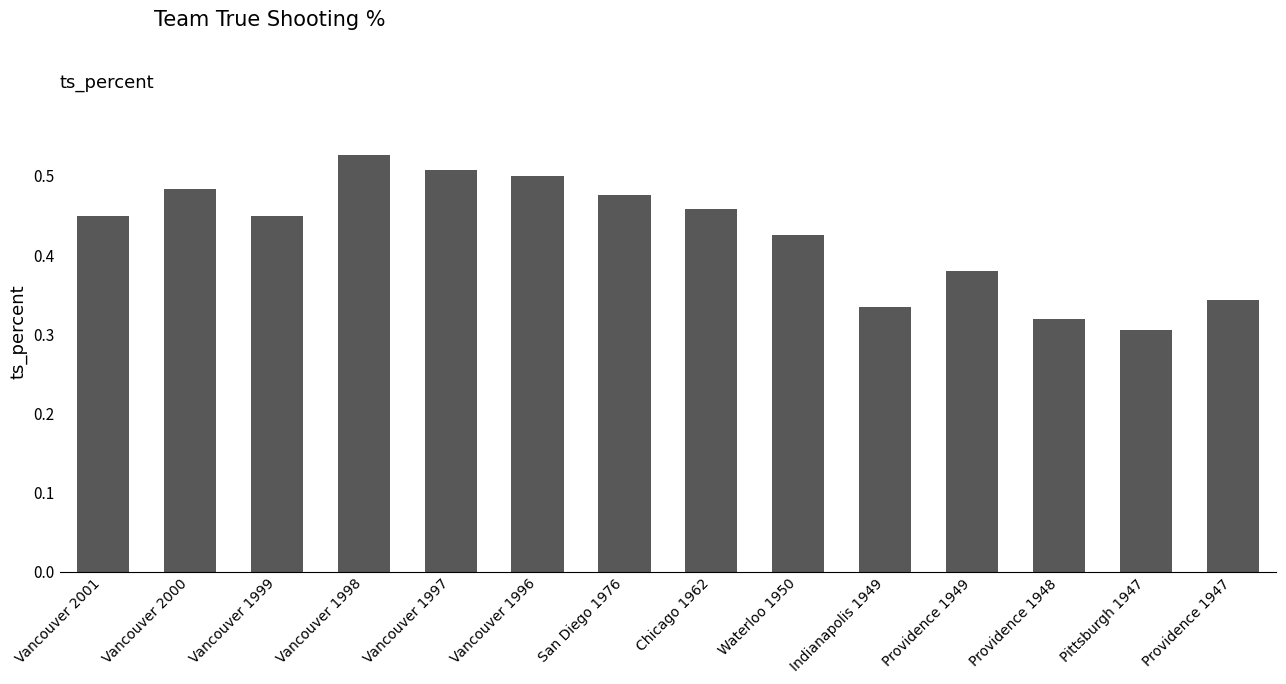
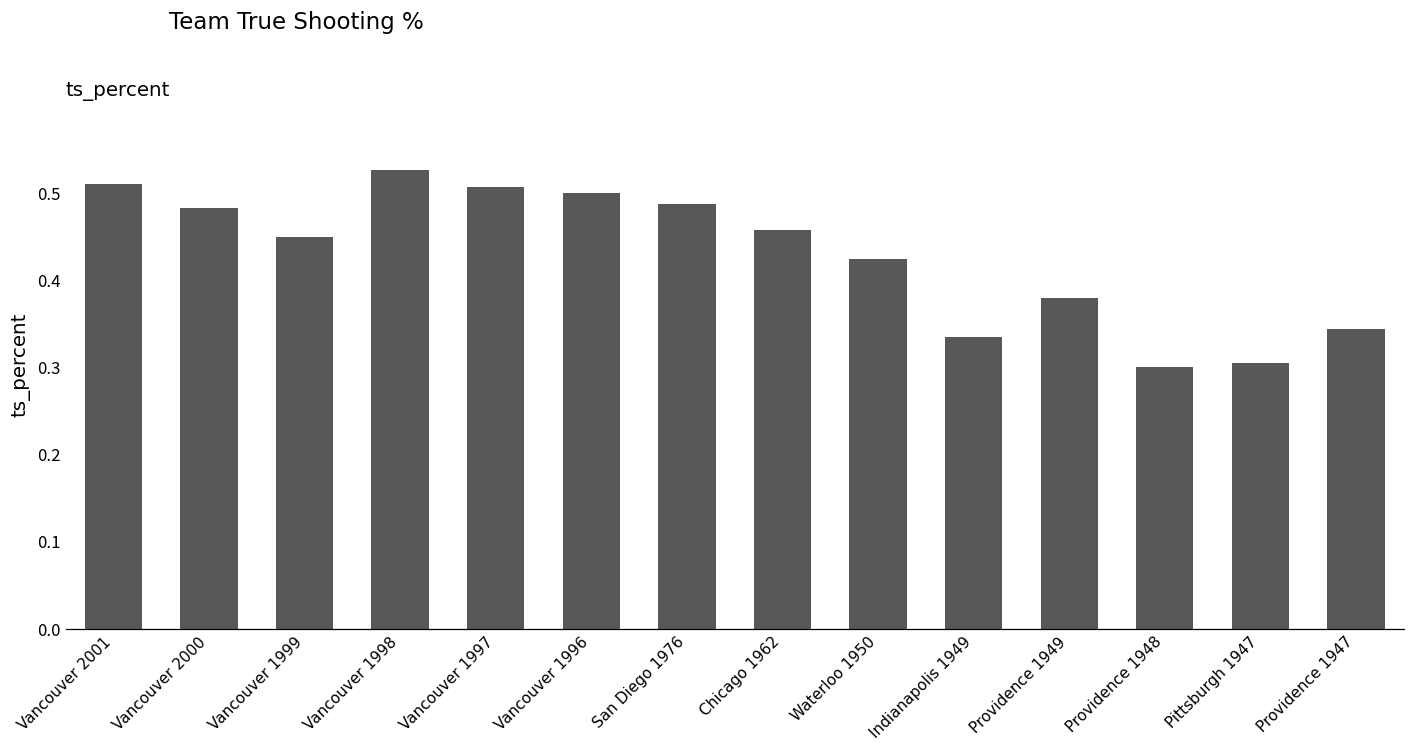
  {
-   "Vancouver 2001": 0.45,
+   "Vancouver 2001": 0.51,
    "Vancouver 2000": 0.48,
    "Vancouver 1999": 0.45,
    "Vancouver 1998": 0.53,
    "Vancouver 1997": 0.51,
    "Vancouver 1996": 0.50,
-   "San Diego 1976": 0.48,
+   "San Diego 1976": 0.49,
    "Chicago 1962": 0.46,
    "Waterloo 1950": 0.43,
    "Indianapolis 1949": 0.34,
    "Providence 1949": 0.38,
-   "Providence 1948": 0.32,
+   "Providence 1948": 0.30,
    "Pittsburgh 1947": 0.31,
    "Providence 1947": 0.34
  }
